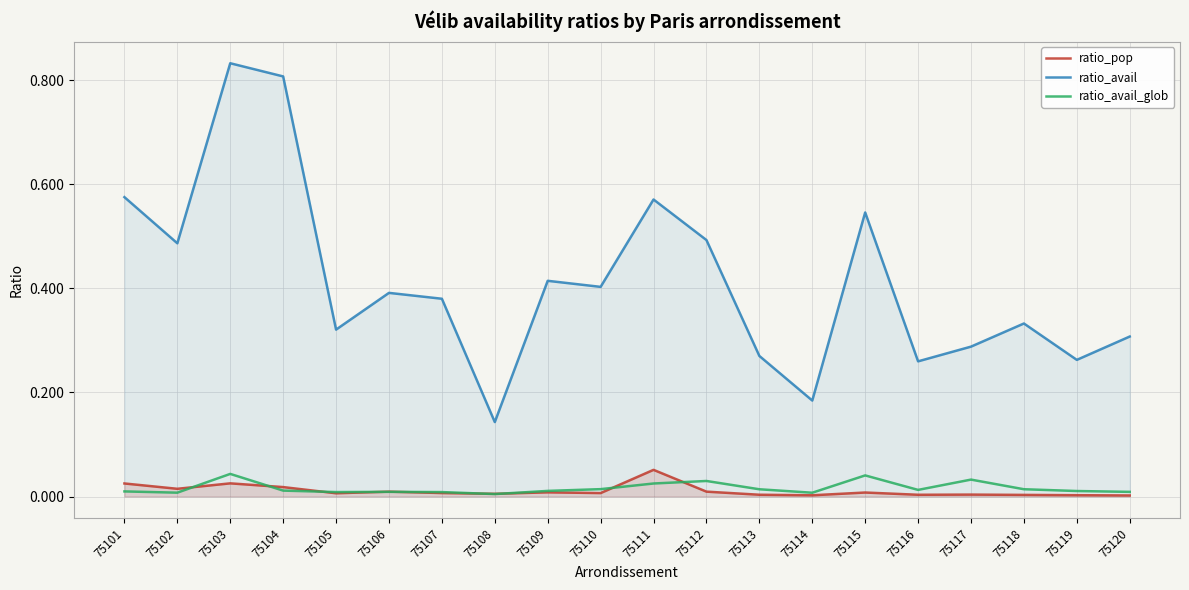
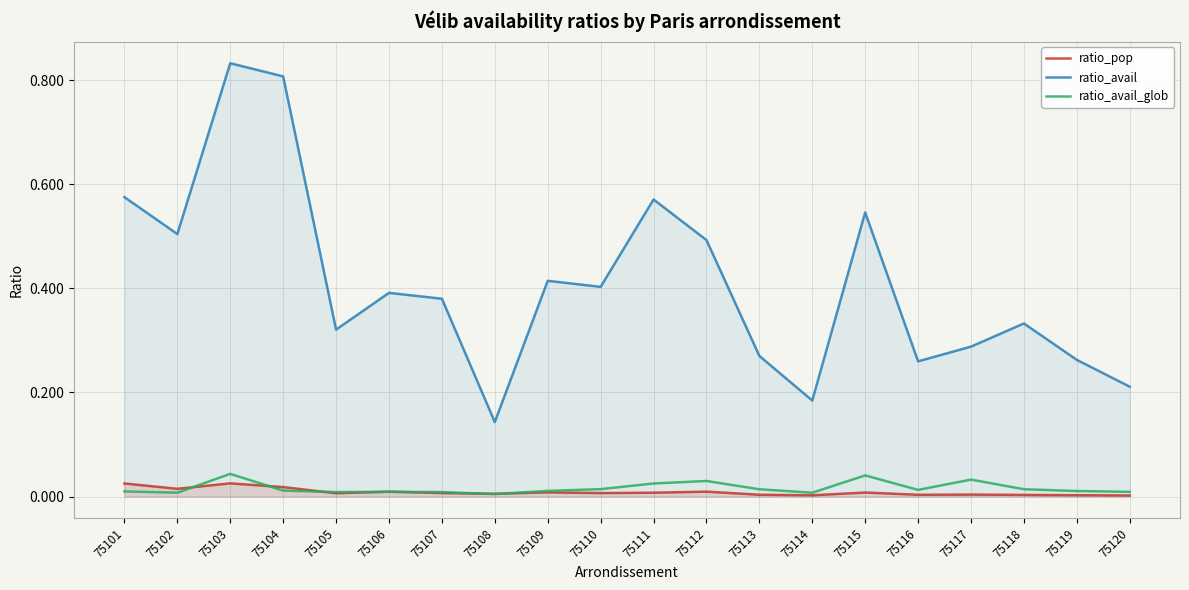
  {
    "ratio_pop": {
      "75101": 0.03,
      "75102": 0.01,
      "75103": 0.03,
      "75104": 0.02,
      "75110": 0.01,
-     "75111": 0.05,
+     "75111": 0.01,
      "75112": 0.01,
      "75113": 0.00,
      "75114": 0.00,
      "75115": 0.01,
      "75116": 0.00,
      "75117": 0.00,
      "75118": 0.00,
      "75119": 0.00,
      "75120": 0.00
    },
    "ratio_avail": {
      "75101": 0.58,
-     "75102": 0.49,
+     "75102": 0.50,
      "75103": 0.83,
      "75104": 0.81,
      "75105": 0.32,
      "75106": 0.39,
      "75107": 0.38,
      "75108": 0.14,
      "75109": 0.41,
      "75110": 0.40,
      "75111": 0.57,
      "75112": 0.49,
      "75113": 0.27,
      "75114": 0.18,
      "75115": 0.55,
      "75116": 0.26,
      "75117": 0.29,
      "75118": 0.33,
      "75119": 0.26,
-     "75120": 0.31
+     "75120": 0.21
    },
    "ratio_avail_glob": {
      "75101": 0.01,
      "75102": 0.01,
      "75103": 0.04,
      "75104": 0.01,
      "75110": 0.01,
      "75111": 0.03,
      "75112": 0.03,
      "75113": 0.01,
      "75114": 0.01,
      "75115": 0.04,
      "75116": 0.01,
      "75117": 0.03,
      "75118": 0.01,
      "75119": 0.01,
      "75120": 0.01
    }
  }
